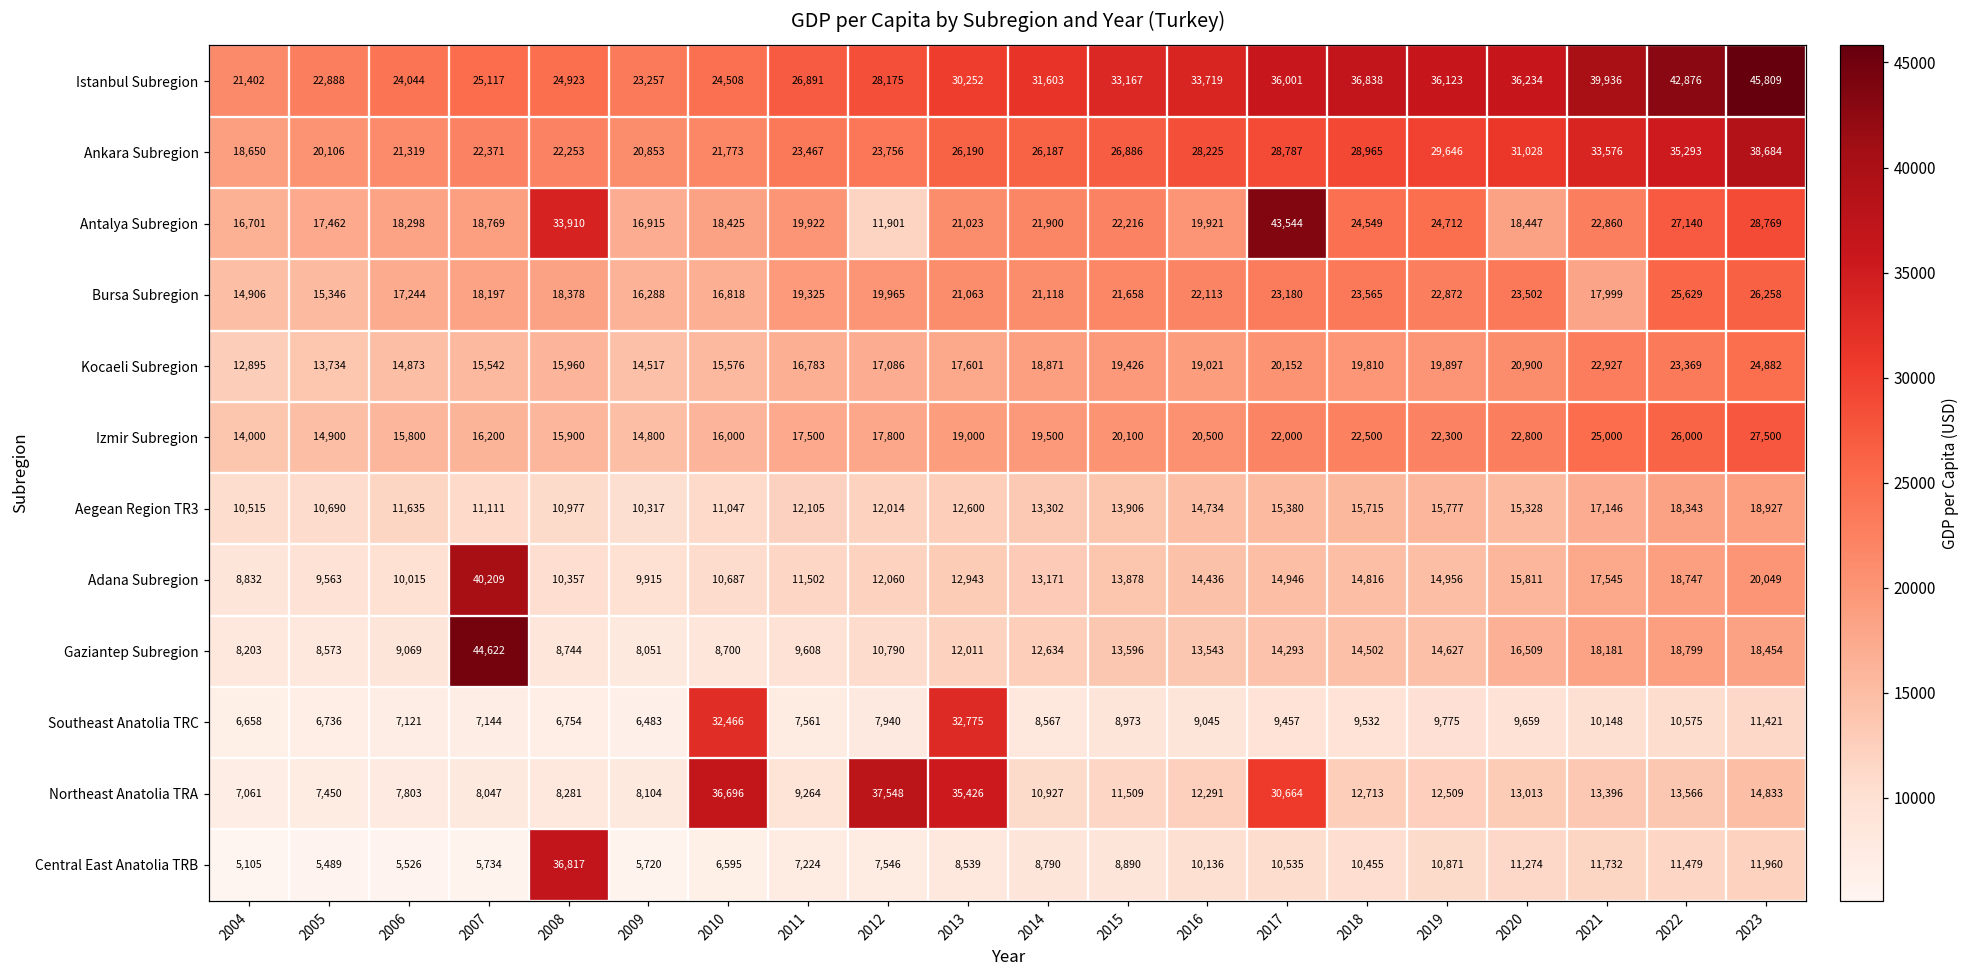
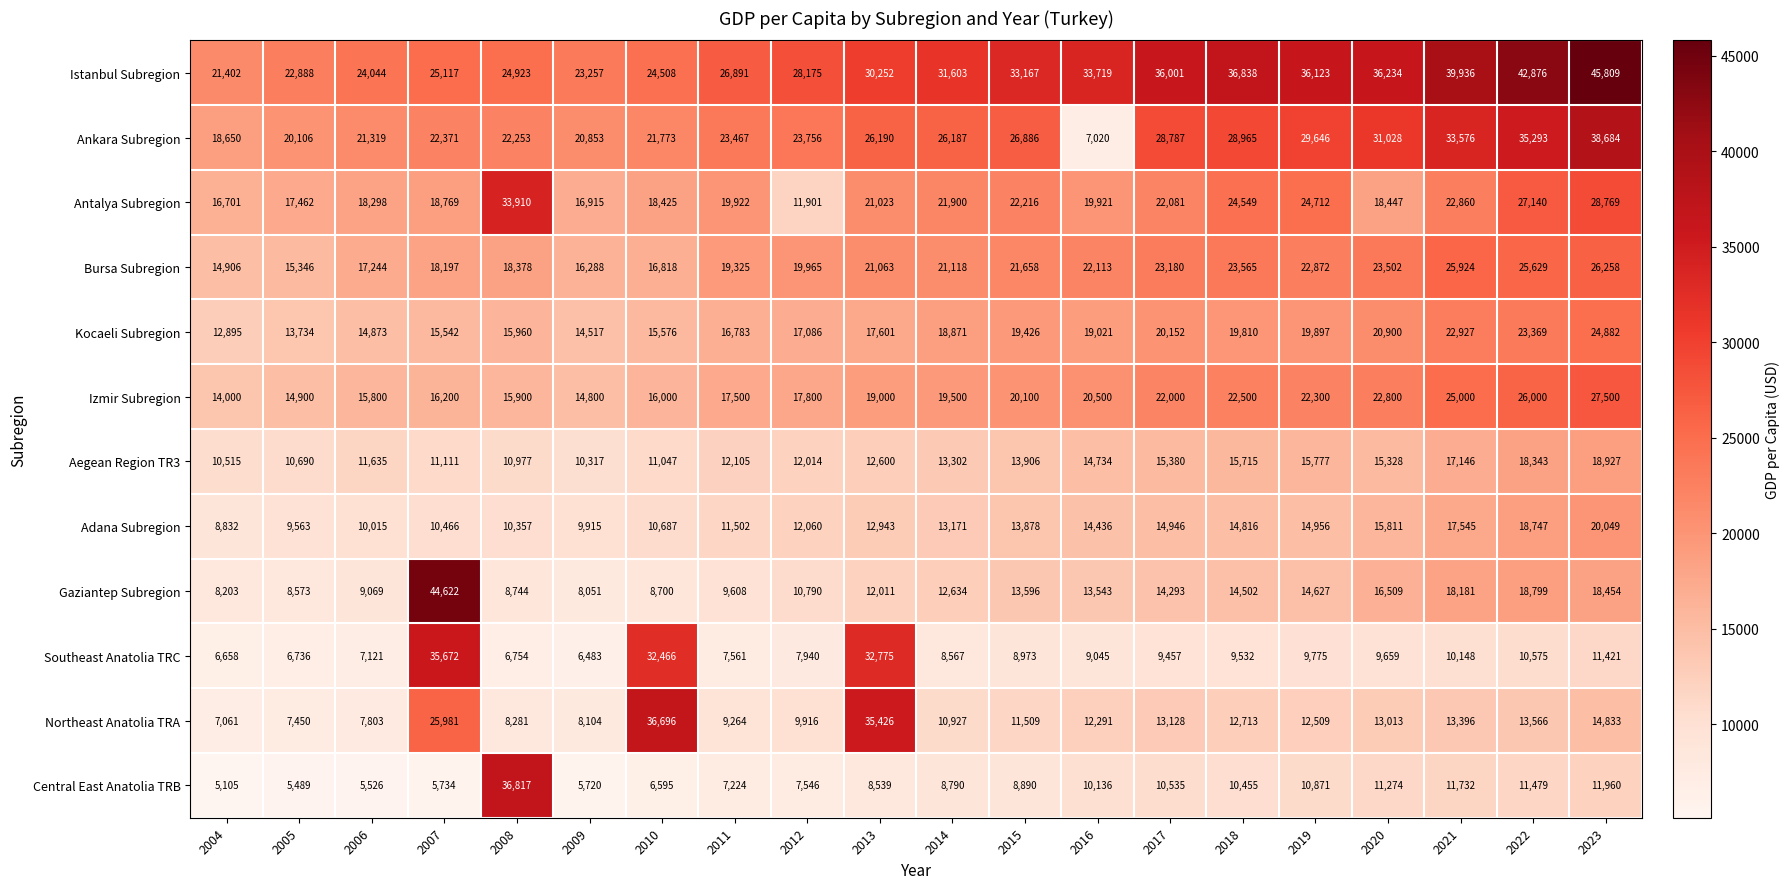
  {
    "Ankara Subregion": {
      "2004": "18,650",
      "2005": "20,106",
      "2006": "21,319",
      "2007": "22,371",
      "2008": "22,253",
      "2009": "20,853",
      "2010": "21,773",
      "2011": "23,467",
      "2012": "23,756",
      "2013": "26,190",
      "2014": "26,187",
      "2015": "26,886",
-     "2016": "28,225",
+     "2016": "7,020",
      "2017": "28,787",
      "2018": "28,965",
      "2019": "29,646",
      "2020": "31,028",
      "2021": "33,576",
      "2022": "35,293",
      "2023": "38,684"
    },
    "Antalya Subregion": {
      "2004": "16,701",
      "2005": "17,462",
      "2006": "18,298",
      "2007": "18,769",
      "2008": "33,910",
      "2009": "16,915",
      "2010": "18,425",
      "2011": "19,922",
      "2012": "11,901",
      "2013": "21,023",
      "2014": "21,900",
      "2015": "22,216",
      "2016": "19,921",
-     "2017": "43,544",
+     "2017": "22,081",
      "2018": "24,549",
      "2019": "24,712",
      "2020": "18,447",
      "2021": "22,860",
      "2022": "27,140",
      "2023": "28,769"
    },
    "Bursa Subregion": {
      "2004": "14,906",
      "2005": "15,346",
      "2006": "17,244",
      "2007": "18,197",
      "2008": "18,378",
      "2009": "16,288",
      "2010": "16,818",
      "2011": "19,325",
      "2012": "19,965",
      "2013": "21,063",
      "2014": "21,118",
      "2015": "21,658",
      "2016": "22,113",
      "2017": "23,180",
      "2018": "23,565",
      "2019": "22,872",
      "2020": "23,502",
-     "2021": "17,999",
+     "2021": "25,924",
      "2022": "25,629",
      "2023": "26,258"
    },
    "Adana Subregion": {
      "2004": "8,832",
      "2005": "9,563",
      "2006": "10,015",
-     "2007": "40,209",
+     "2007": "10,466",
      "2008": "10,357",
      "2009": "9,915",
      "2010": "10,687",
      "2011": "11,502",
      "2012": "12,060",
      "2013": "12,943",
      "2014": "13,171",
      "2015": "13,878",
      "2016": "14,436",
      "2017": "14,946",
      "2018": "14,816",
      "2019": "14,956",
      "2020": "15,811",
      "2021": "17,545",
      "2022": "18,747",
      "2023": "20,049"
    },
    "Southeast Anatolia TRC": {
      "2004": "6,658",
      "2005": "6,736",
      "2006": "7,121",
-     "2007": "7,144",
+     "2007": "35,672",
      "2008": "6,754",
      "2009": "6,483",
      "2010": "32,466",
      "2011": "7,561",
      "2012": "7,940",
      "2013": "32,775",
      "2014": "8,567",
      "2015": "8,973",
      "2016": "9,045",
      "2017": "9,457",
      "2018": "9,532",
      "2019": "9,775",
      "2020": "9,659",
      "2021": "10,148",
      "2022": "10,575",
      "2023": "11,421"
    },
    "Northeast Anatolia TRA": {
      "2004": "7,061",
      "2005": "7,450",
      "2006": "7,803",
-     "2007": "8,047",
+     "2007": "25,981",
      "2008": "8,281",
      "2009": "8,104",
      "2010": "36,696",
      "2011": "9,264",
-     "2012": "37,548",
+     "2012": "9,916",
      "2013": "35,426",
      "2014": "10,927",
      "2015": "11,509",
      "2016": "12,291",
-     "2017": "30,664",
+     "2017": "13,128",
      "2018": "12,713",
      "2019": "12,509",
      "2020": "13,013",
      "2021": "13,396",
      "2022": "13,566",
      "2023": "14,833"
    }
  }
